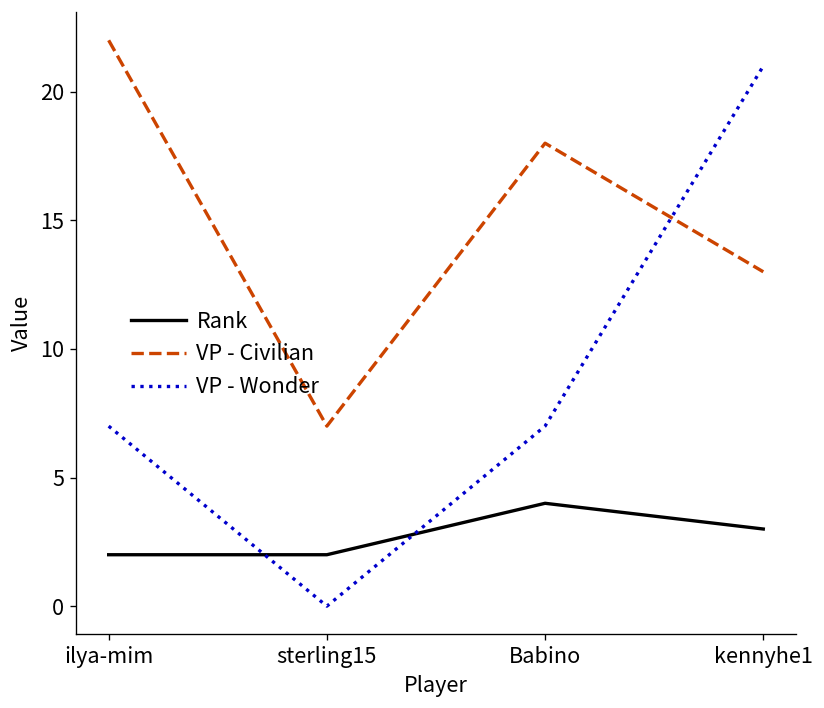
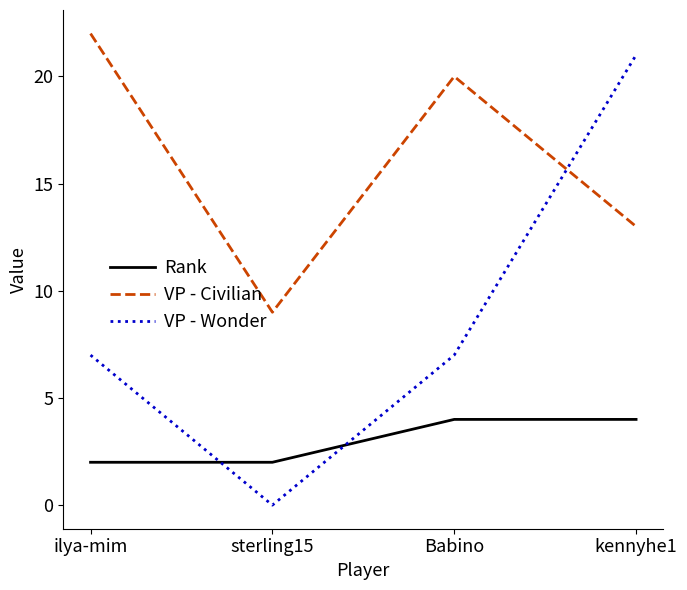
  {
    "Rank": {
      "ilya-mim": 2,
      "sterling15": 2,
      "Babino": 4,
-     "kennyhe1": 3
+     "kennyhe1": 4
    },
    "VP - Civilian": {
      "ilya-mim": 22,
-     "sterling15": 7,
-     "Babino": 18,
+     "sterling15": 9,
+     "Babino": 20,
      "kennyhe1": 13
    },
    "VP - Wonder": {
      "ilya-mim": 7,
      "sterling15": 0,
      "Babino": 7,
      "kennyhe1": 21
    }
  }
